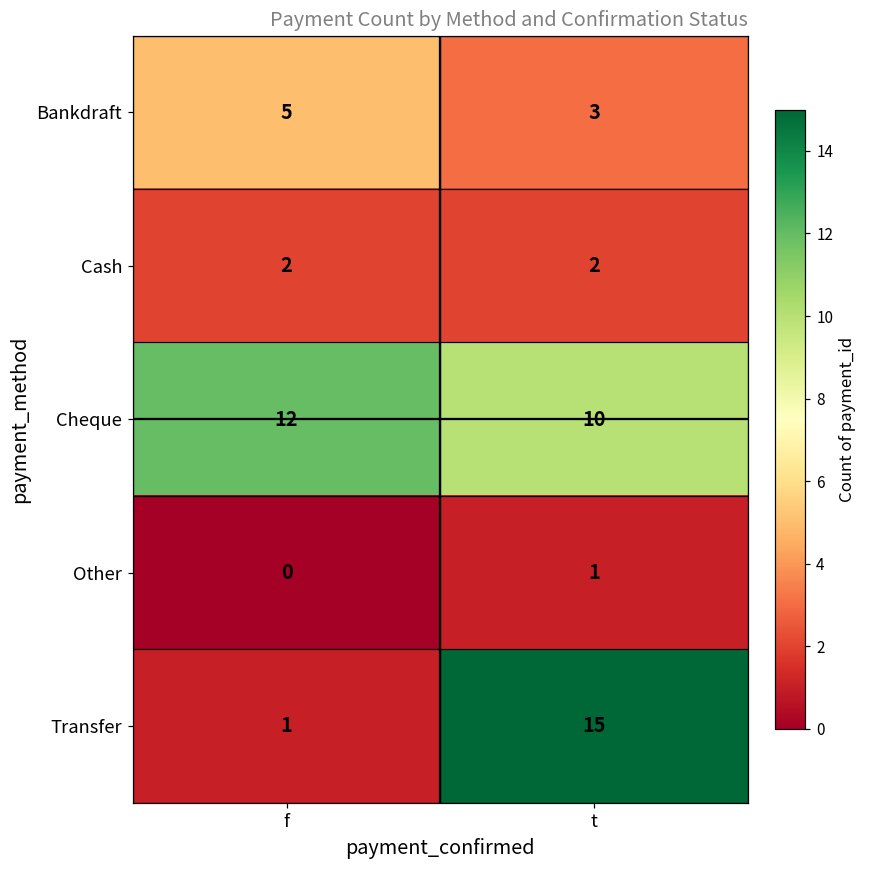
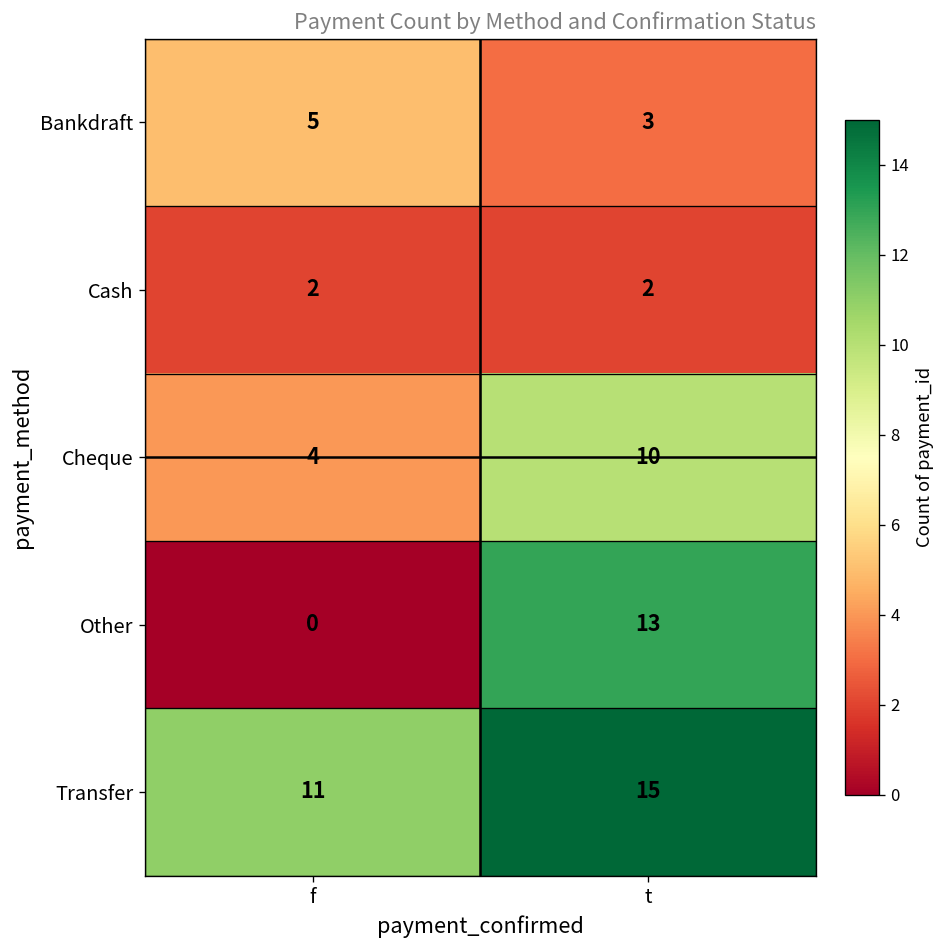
  {
    "Bankdraft": {
      "f": 5,
      "t": 3
    },
    "Cash": {
      "f": 2,
      "t": 2
    },
    "Cheque": {
-     "f": 12,
+     "f": 4,
      "t": 10
    },
    "Other": {
      "f": 0,
-     "t": 1
+     "t": 13
    },
    "Transfer": {
-     "f": 1,
+     "f": 11,
      "t": 15
    }
  }
